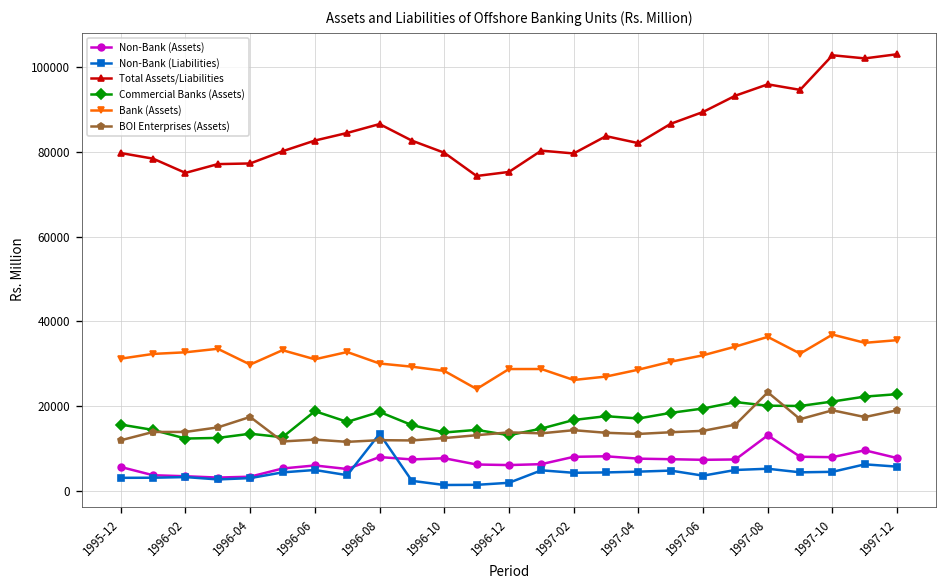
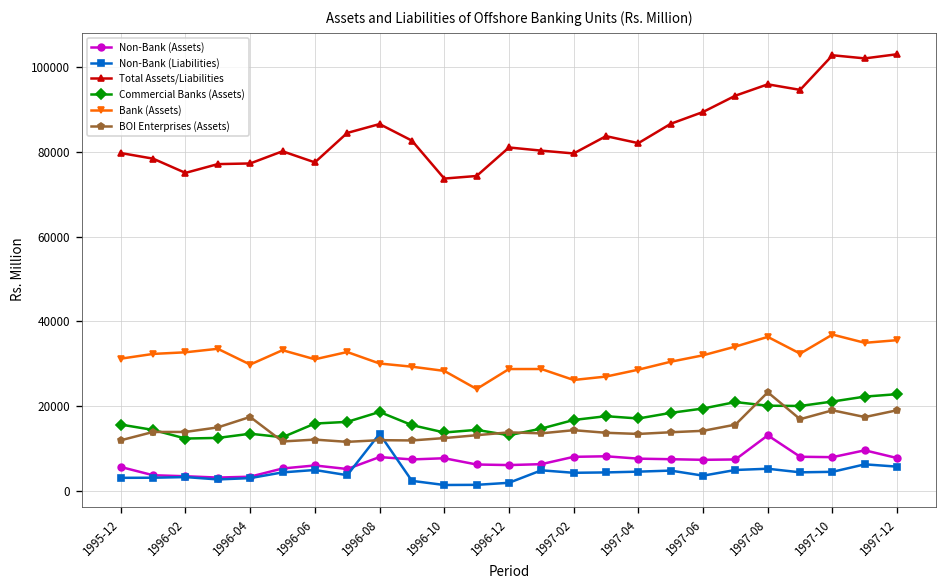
  {
    "Non-Bank (Assets)": {
      "1995-12": 6000,
      "1996-06": 6000,
      "1996-08": 8000,
      "1996-10": 8000,
      "1996-12": 6000,
      "1997-02": 8000,
      "1997-04": 8000,
      "1997-06": 7000,
      "1997-08": 13000,
      "1997-10": 8000,
      "1997-12": 8000
    },
    "Non-Bank (Liabilities)": {
      "1995-12": 3000,
      "1996-06": 5000,
      "1996-08": 13000,
      "1996-10": 1000,
      "1996-12": 2000,
      "1997-02": 4000,
      "1997-04": 5000,
      "1997-06": 4000,
      "1997-08": 5000,
      "1997-10": 5000,
      "1997-12": 6000
    },
    "Total Assets/Liabilities": {
      "1995-12": 80000,
      "1996-02": 75000,
      "1996-04": 77000,
-     "1996-06": 83000,
+     "1996-06": 78000,
      "1996-08": 87000,
-     "1996-10": 80000,
-     "1996-12": 75000,
+     "1996-10": 74000,
+     "1996-12": 81000,
      "1997-02": 80000,
      "1997-04": 82000,
      "1997-06": 89000,
      "1997-08": 96000,
      "1997-10": 103000,
      "1997-12": 103000
    },
    "Commercial Banks (Assets)": {
      "1995-12": 16000,
      "1996-02": 12000,
      "1996-04": 14000,
-     "1996-06": 19000,
+     "1996-06": 16000,
      "1996-08": 19000,
      "1996-10": 14000,
      "1997-02": 17000,
      "1997-04": 17000,
      "1997-06": 19000,
      "1997-08": 20000,
      "1997-10": 21000,
      "1997-12": 23000
    },
    "Bank (Assets)": {
      "1995-12": 31000,
      "1996-02": 33000,
      "1996-04": 30000,
      "1996-06": 31000,
      "1996-08": 30000,
      "1996-10": 28000,
      "1996-12": 29000,
      "1997-02": 26000,
      "1997-04": 29000,
      "1997-06": 32000,
      "1997-08": 36000,
      "1997-10": 37000,
      "1997-12": 36000
    },
    "BOI Enterprises (Assets)": {
      "1995-12": 12000,
      "1996-02": 14000,
      "1996-04": 17000,
      "1996-06": 12000,
      "1996-08": 12000,
      "1996-10": 12000,
      "1997-02": 14000,
      "1997-04": 13000,
      "1997-06": 14000,
      "1997-08": 23000,
      "1997-10": 19000,
      "1997-12": 19000
    }
  }
